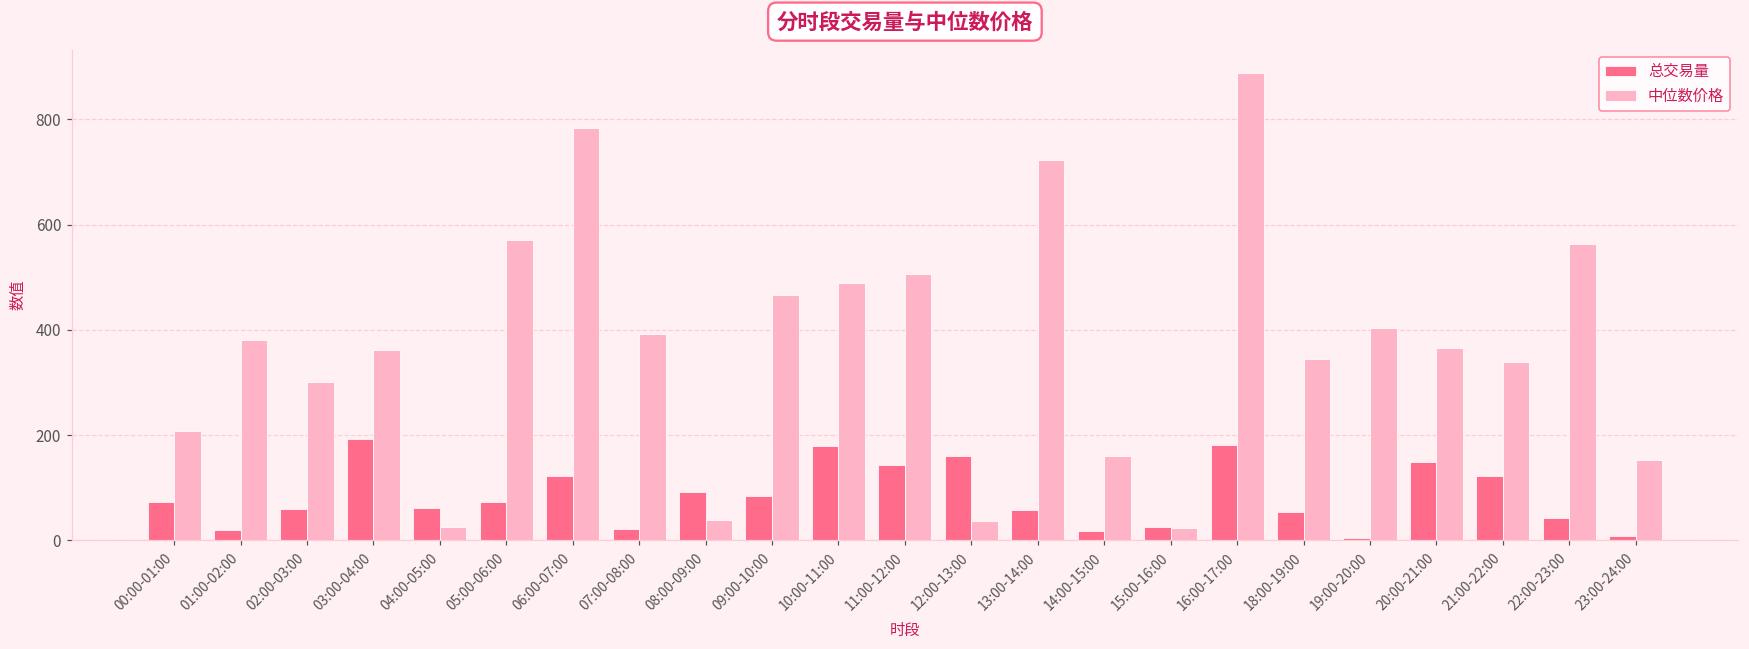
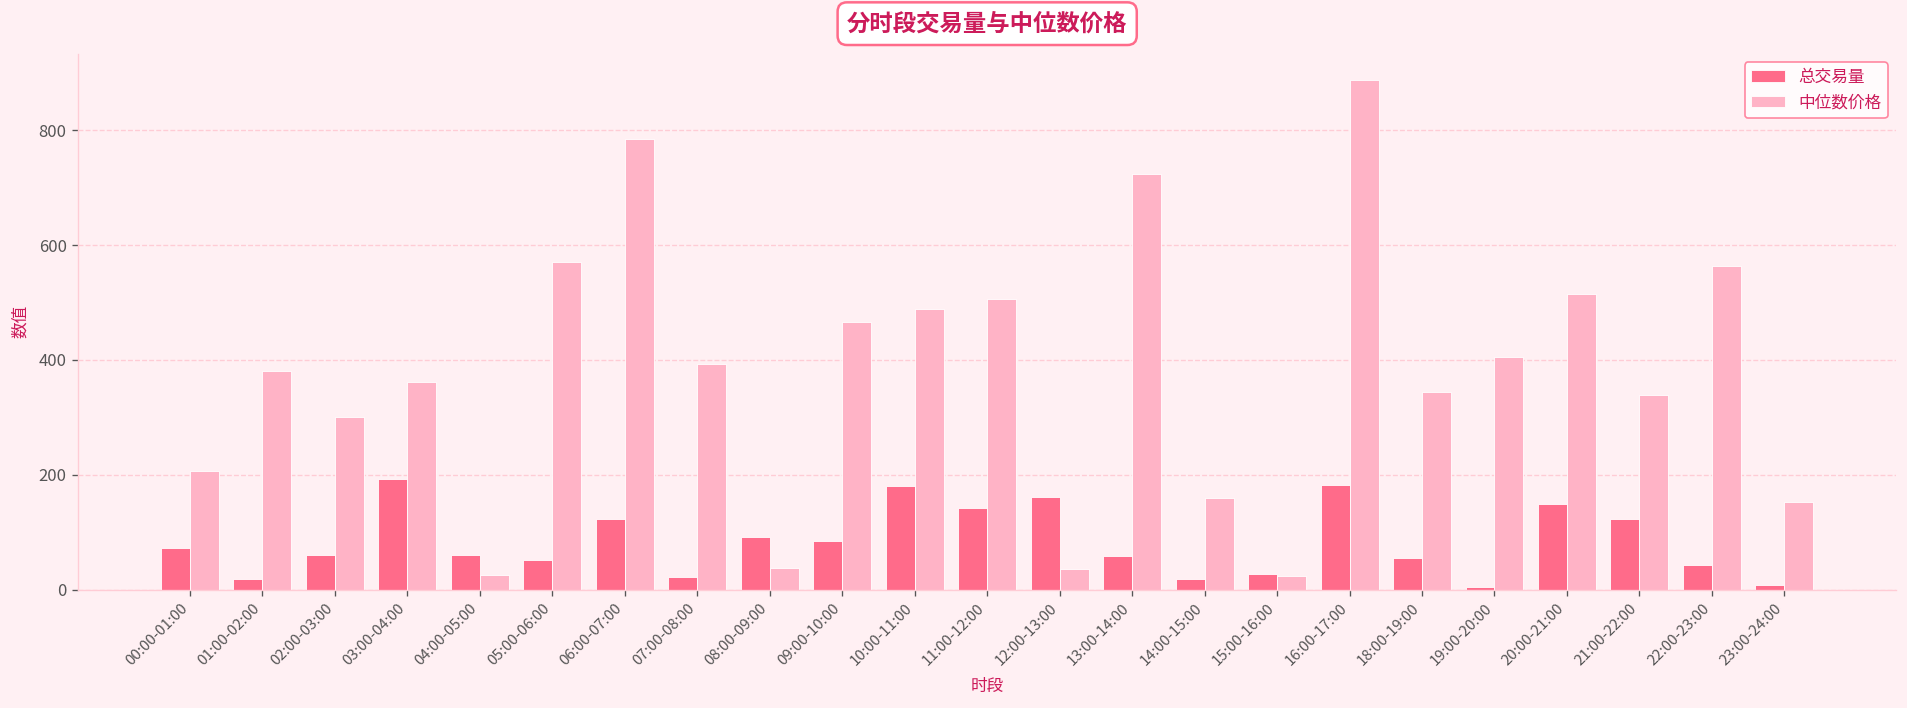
  {
    "总交易量": {
      "00:00-01:00": 70,
      "01:00-02:00": 20,
      "02:00-03:00": 60,
      "03:00-04:00": 190,
      "04:00-05:00": 60,
-     "05:00-06:00": 70,
+     "05:00-06:00": 50,
      "06:00-07:00": 120,
      "07:00-08:00": 20,
      "08:00-09:00": 90,
      "09:00-10:00": 80,
      "10:00-11:00": 180,
      "11:00-12:00": 140,
      "12:00-13:00": 160,
      "13:00-14:00": 60,
      "14:00-15:00": 20,
      "15:00-16:00": 30,
      "16:00-17:00": 180,
      "18:00-19:00": 50,
      "20:00-21:00": 150,
      "21:00-22:00": 120,
      "22:00-23:00": 40,
      "23:00-24:00": 10
    },
    "中位数价格": {
      "00:00-01:00": 210,
      "01:00-02:00": 380,
      "02:00-03:00": 300,
      "03:00-04:00": 360,
      "04:00-05:00": 30,
      "05:00-06:00": 570,
      "06:00-07:00": 780,
      "07:00-08:00": 390,
      "08:00-09:00": 40,
      "09:00-10:00": 470,
      "10:00-11:00": 490,
      "11:00-12:00": 510,
      "12:00-13:00": 40,
      "13:00-14:00": 720,
      "14:00-15:00": 160,
      "15:00-16:00": 20,
      "16:00-17:00": 890,
      "18:00-19:00": 340,
      "19:00-20:00": 400,
-     "20:00-21:00": 370,
+     "20:00-21:00": 510,
      "21:00-22:00": 340,
      "22:00-23:00": 560,
      "23:00-24:00": 150
    }
  }
